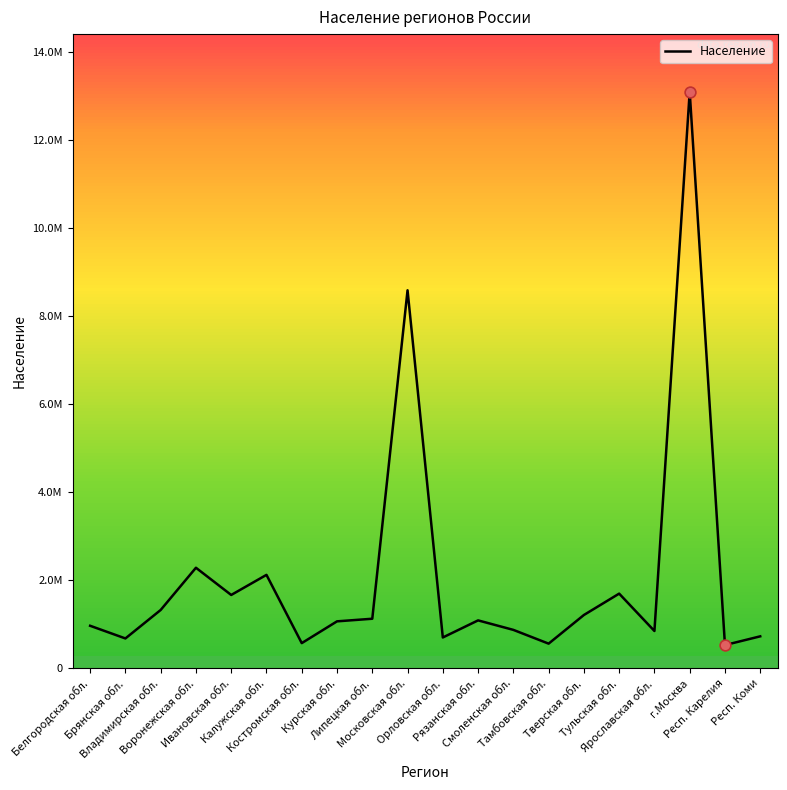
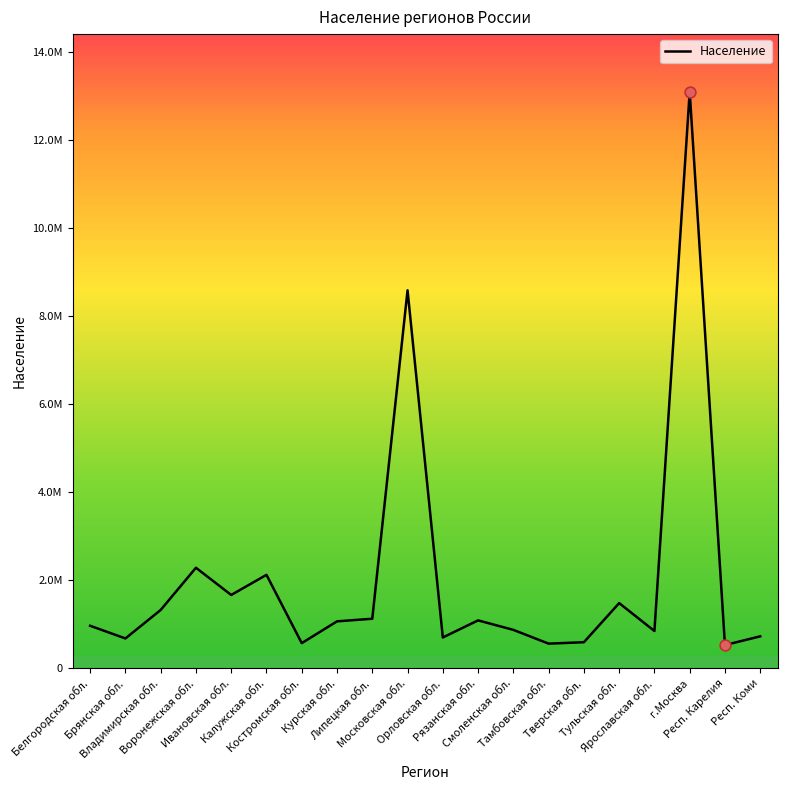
  {
    "Население": {
      "Белгородская обл.": 1000000,
      "Брянская обл.": 700000,
      "Владимирская обл.": 1300000,
      "Воронежская обл.": 2300000,
      "Ивановская обл.": 1700000,
      "Калужская обл.": 2100000,
      "Костромская обл.": 600000,
      "Курская обл.": 1100000,
      "Липецкая обл.": 1100000,
      "Московская обл.": 8600000,
      "Орловская обл.": 700000,
      "Рязанская обл.": 1100000,
      "Смоленская обл.": 900000,
      "Тамбовская обл.": 600000,
-     "Тверская обл.": 1200000,
-     "Тульская обл.": 1700000,
+     "Тверская обл.": 600000,
+     "Тульская обл.": 1500000,
      "Ярославская обл.": 800000,
      "Респ. Коми": 700000
    }
  }
